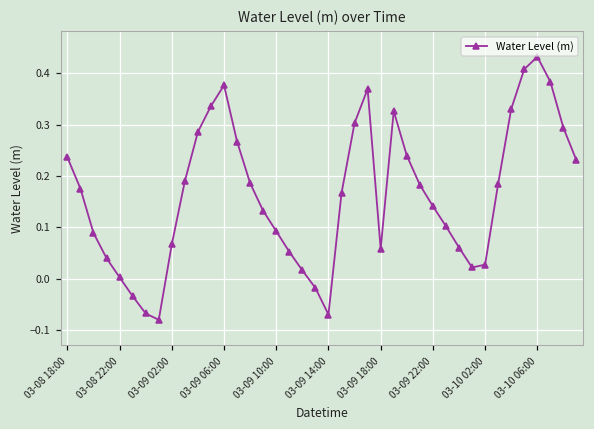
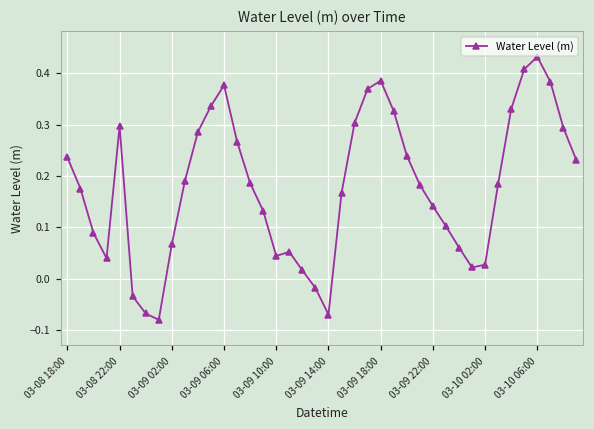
  {
    "03-08 18:00": 0.24,
-   "03-08 22:00": 0.00,
+   "03-08 22:00": 0.30,
    "03-09 02:00": 0.07,
    "03-09 06:00": 0.38,
-   "03-09 10:00": 0.09,
+   "03-09 10:00": 0.04,
    "03-09 14:00": -0.07,
-   "03-09 18:00": 0.06,
+   "03-09 18:00": 0.39,
    "03-09 22:00": 0.14,
    "03-10 02:00": 0.03
  }
